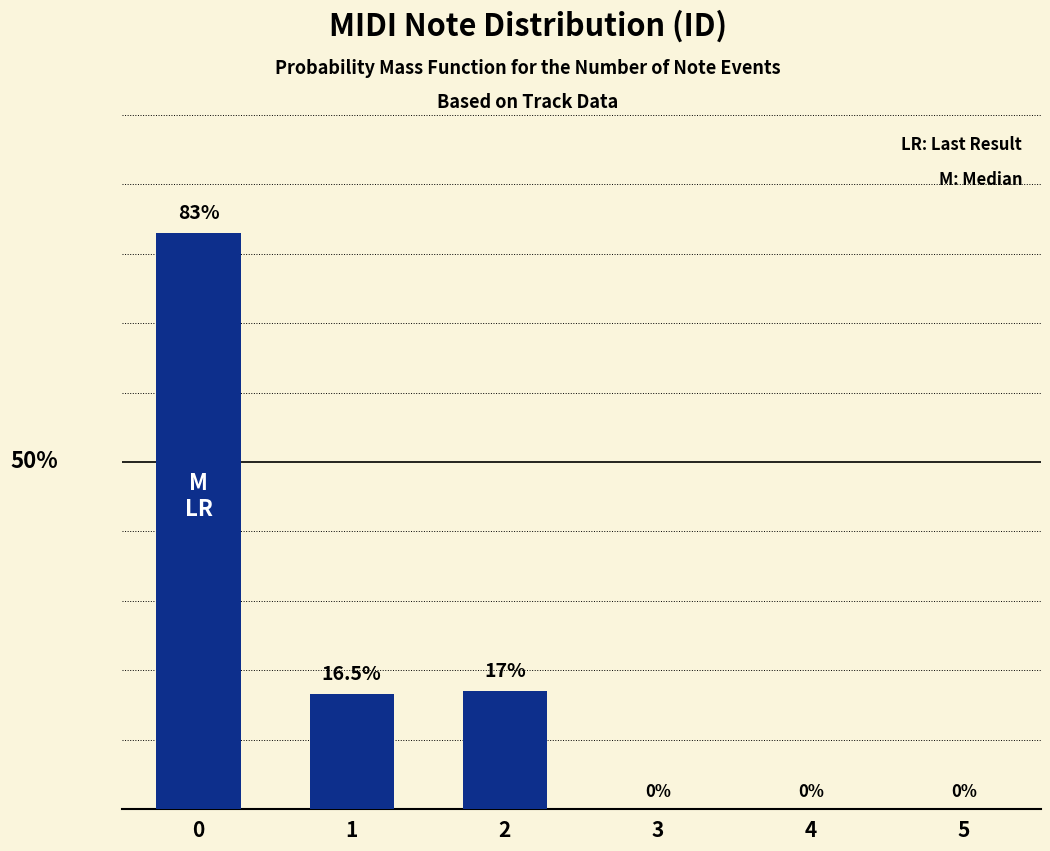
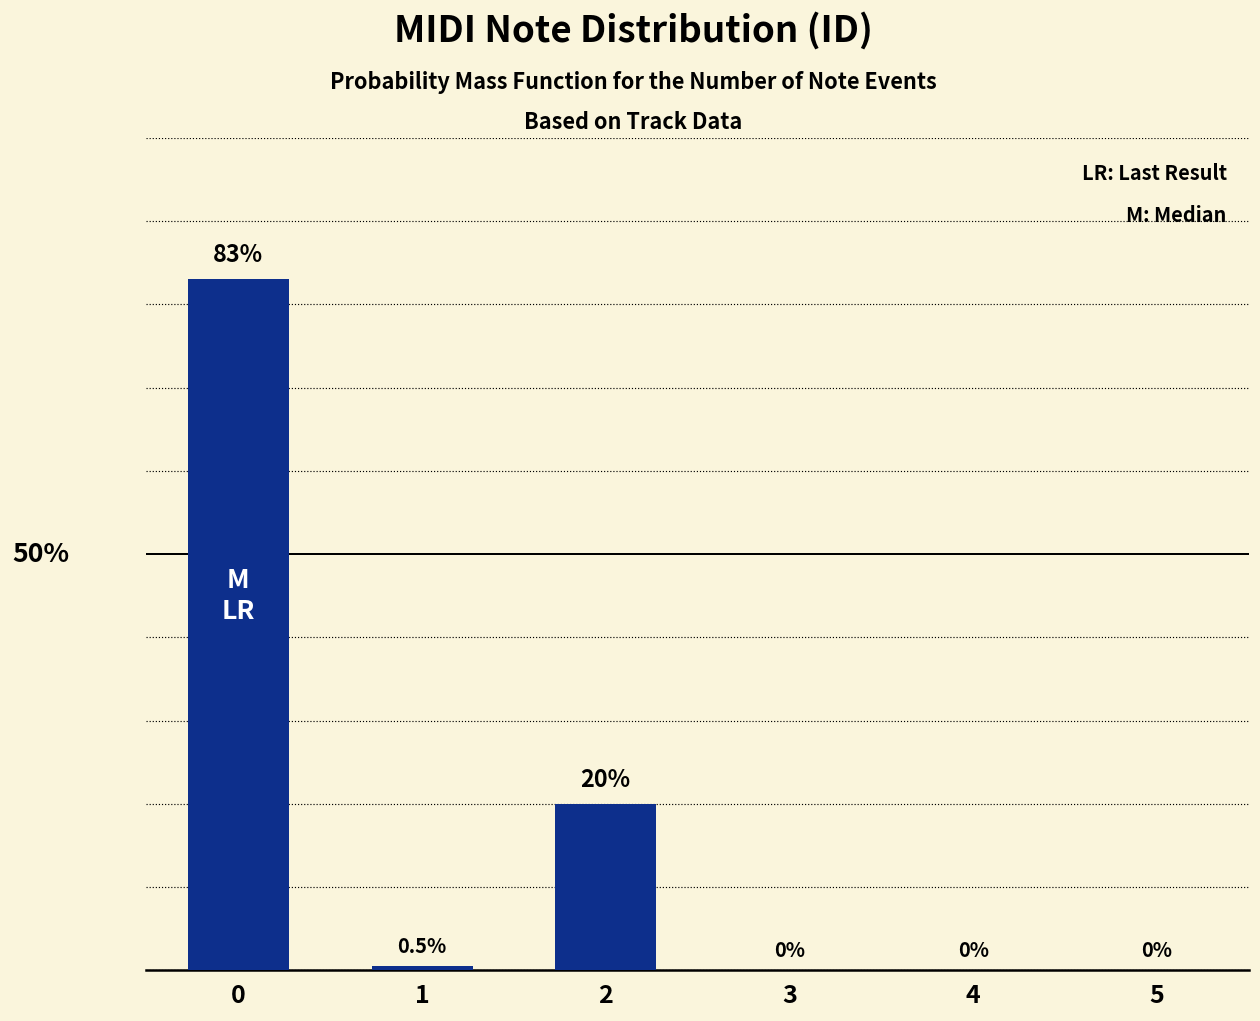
  {
    "0": "83%",
-   "1": "16.5%",
-   "2": "17%",
+   "1": "0.5%",
+   "2": "20%",
    "3": "0%",
    "4": "0%",
    "5": "0%"
  }
